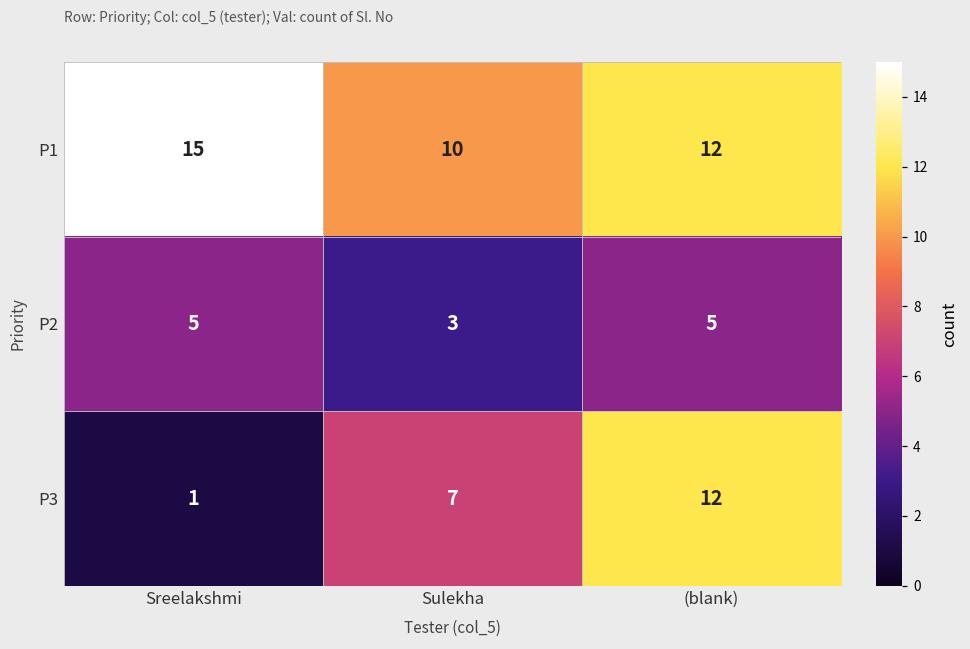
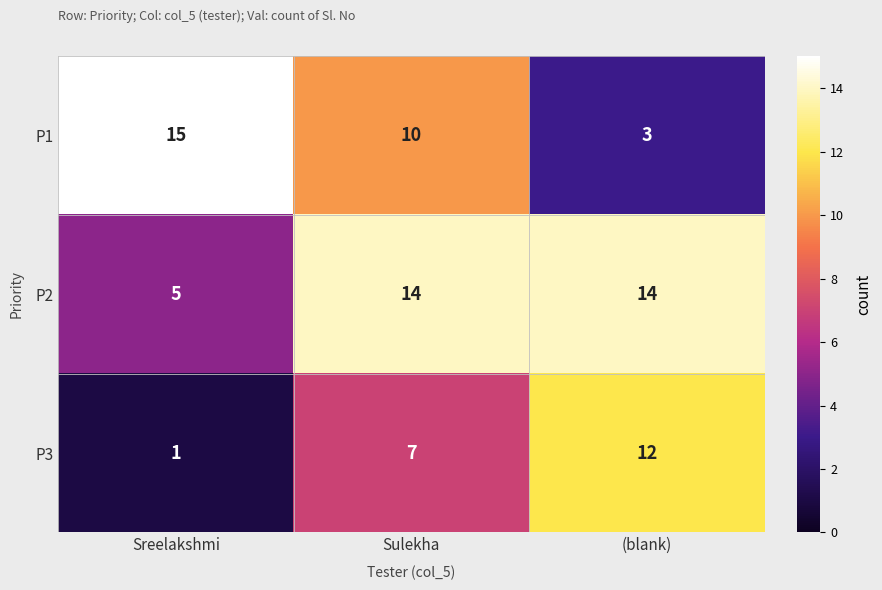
  {
    "P1": {
      "Sreelakshmi": 15,
      "Sulekha": 10,
-     "(blank)": 12
+     "(blank)": 3
    },
    "P2": {
      "Sreelakshmi": 5,
-     "Sulekha": 3,
-     "(blank)": 5
+     "Sulekha": 14,
+     "(blank)": 14
    },
    "P3": {
      "Sreelakshmi": 1,
      "Sulekha": 7,
      "(blank)": 12
    }
  }
